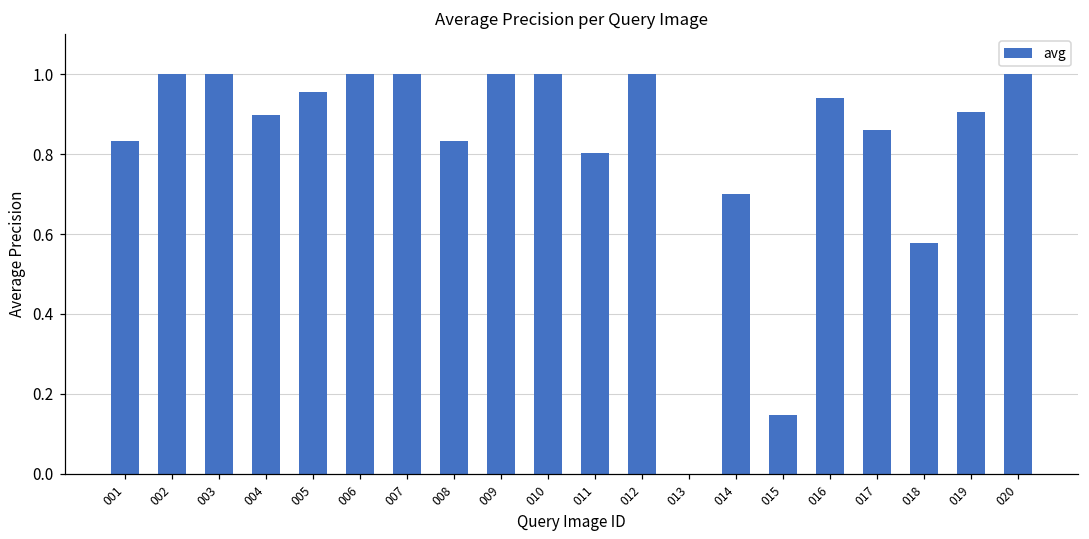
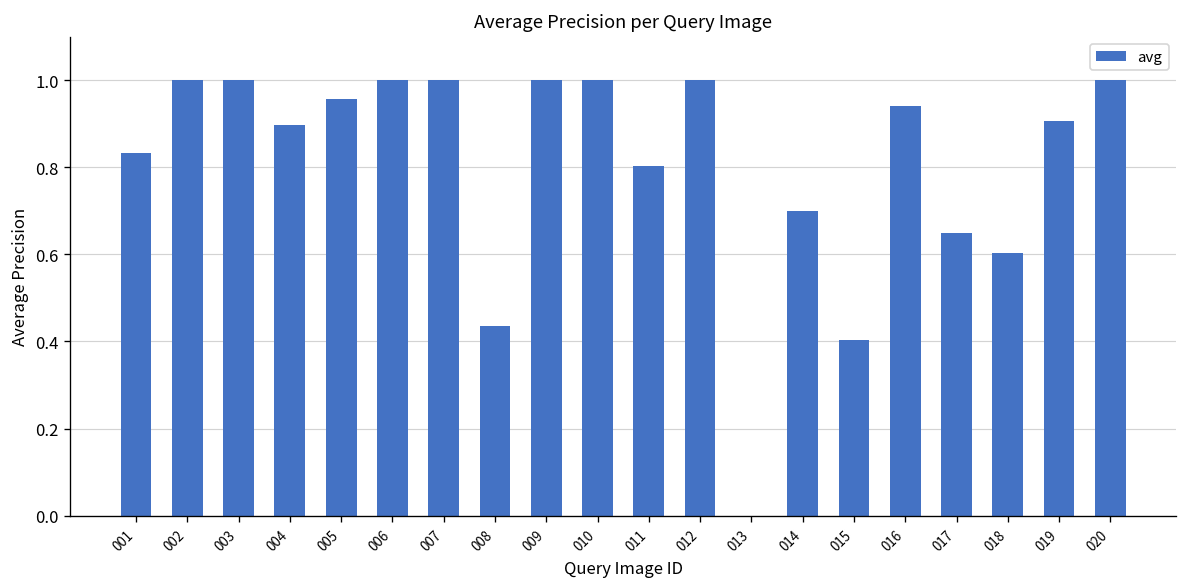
  {
    "001": 0.83,
    "002": 1.00,
    "003": 1.00,
    "004": 0.90,
    "005": 0.96,
    "006": 1.00,
    "007": 1.00,
-   "008": 0.83,
+   "008": 0.43,
    "009": 1.00,
    "010": 1.00,
    "011": 0.80,
    "012": 1.00,
    "013": 0.00,
    "014": 0.70,
-   "015": 0.15,
+   "015": 0.40,
    "016": 0.94,
-   "017": 0.86,
-   "018": 0.58,
+   "017": 0.65,
+   "018": 0.60,
    "019": 0.91,
    "020": 1.00
  }
